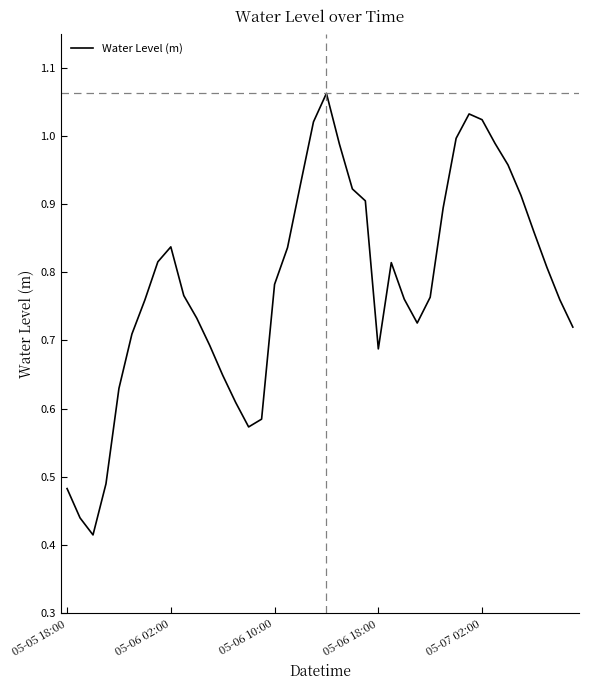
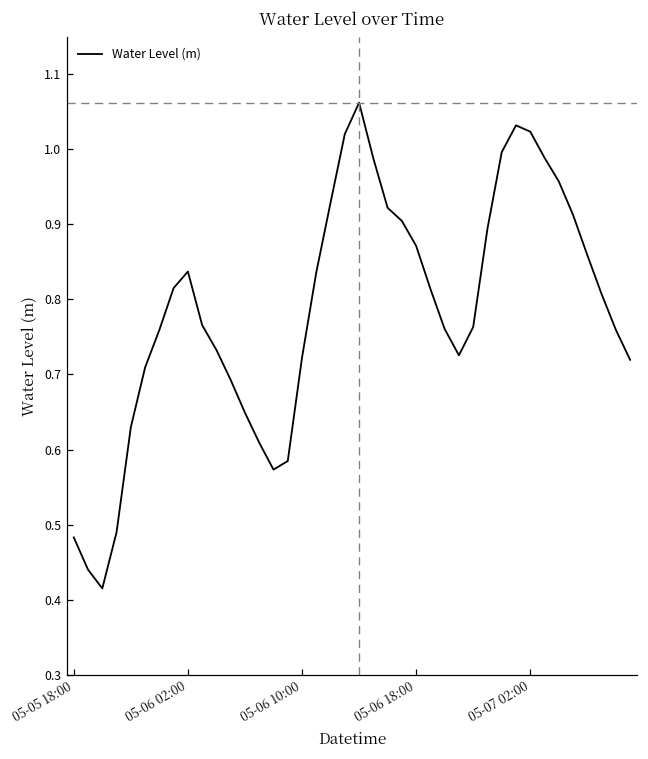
  {
    "05-05 18:00": 0.48,
    "05-06 02:00": 0.84,
-   "05-06 10:00": 0.78,
-   "05-06 18:00": 0.69,
+   "05-06 10:00": 0.72,
+   "05-06 18:00": 0.87,
    "05-07 02:00": 1.02
  }
